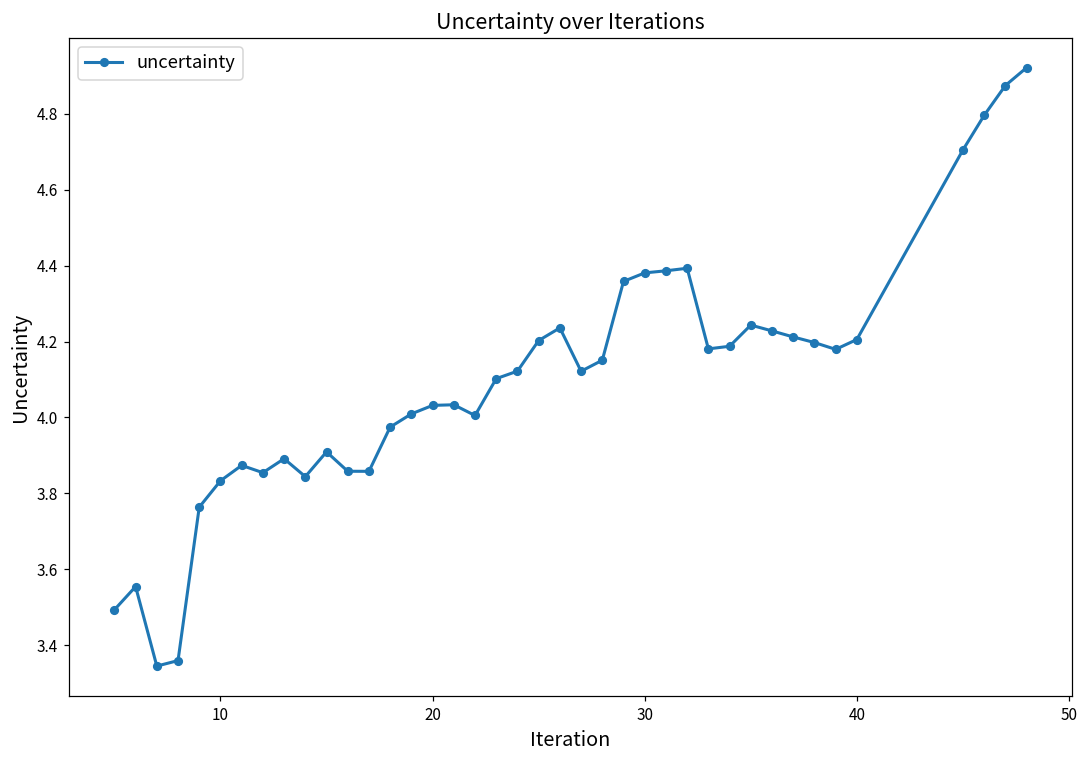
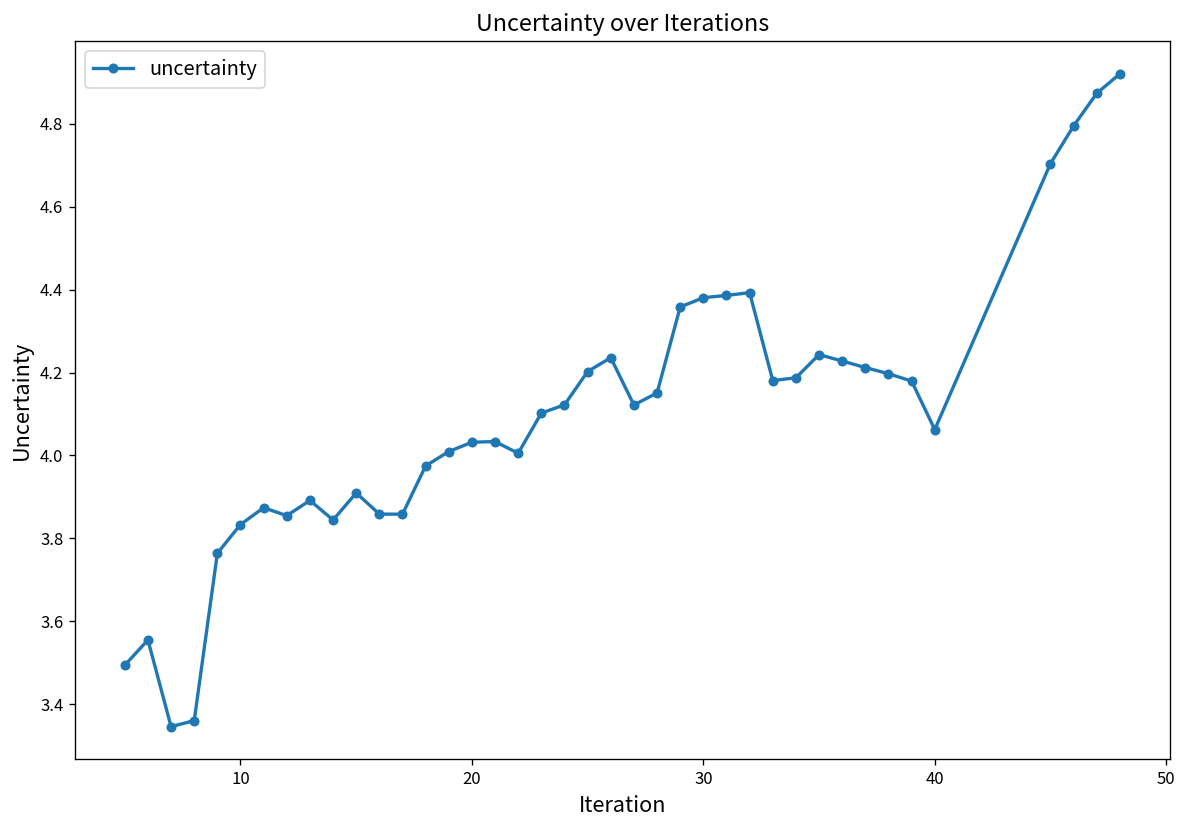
  {
    "10": 3.83,
    "20": 4.03,
    "30": 4.38,
-   "40": 4.21
+   "40": 4.06
  }
